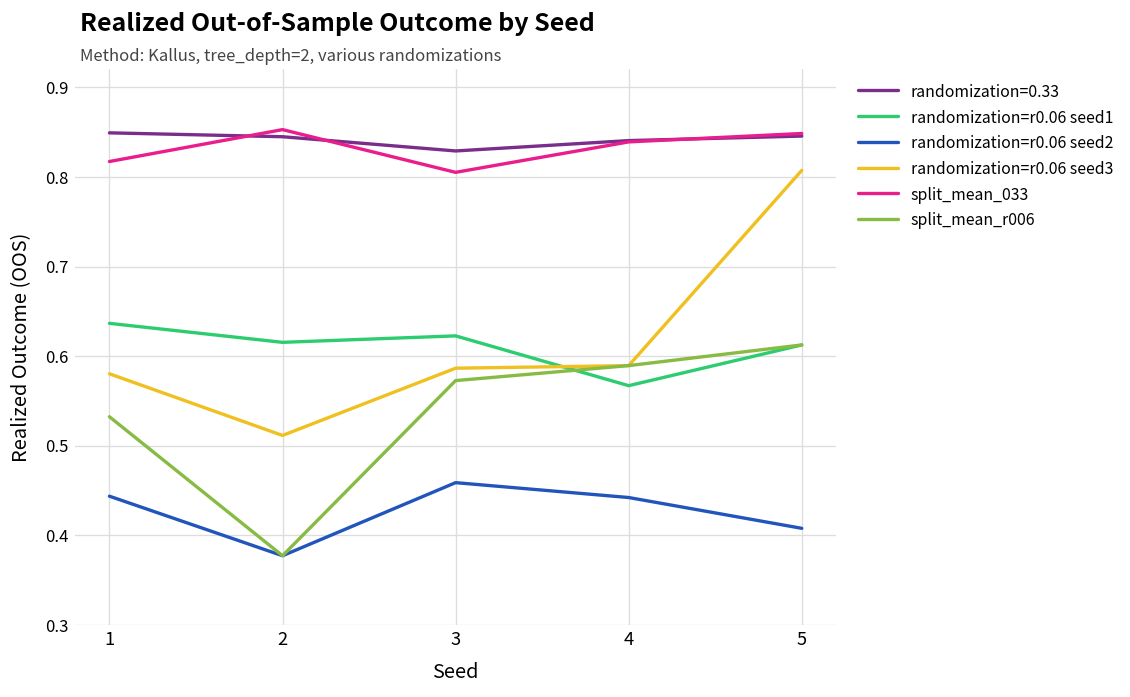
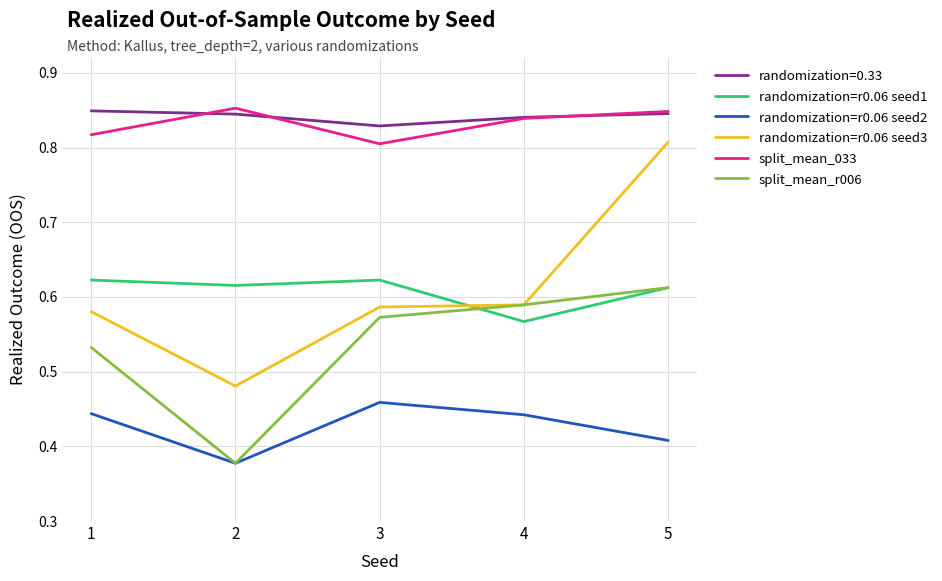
  {
    "randomization=0.33": {
      "1": 0.85,
      "2": 0.84,
      "3": 0.83
    },
    "randomization=r0.06 seed1": {
-     "1": 0.64,
+     "1": 0.62,
      "2": 0.62,
      "3": 0.62,
      "4": 0.57
    },
    "randomization=r0.06 seed2": {
      "1": 0.44,
      "3": 0.46,
      "4": 0.44,
      "5": 0.41
    },
    "randomization=r0.06 seed3": {
      "1": 0.58,
-     "2": 0.51,
+     "2": 0.48,
      "3": 0.59,
      "5": 0.81
    },
    "split_mean_033": {
      "1": 0.82,
      "2": 0.85,
      "3": 0.81
    },
    "split_mean_r006": {
      "1": 0.53,
      "3": 0.57
    }
  }
